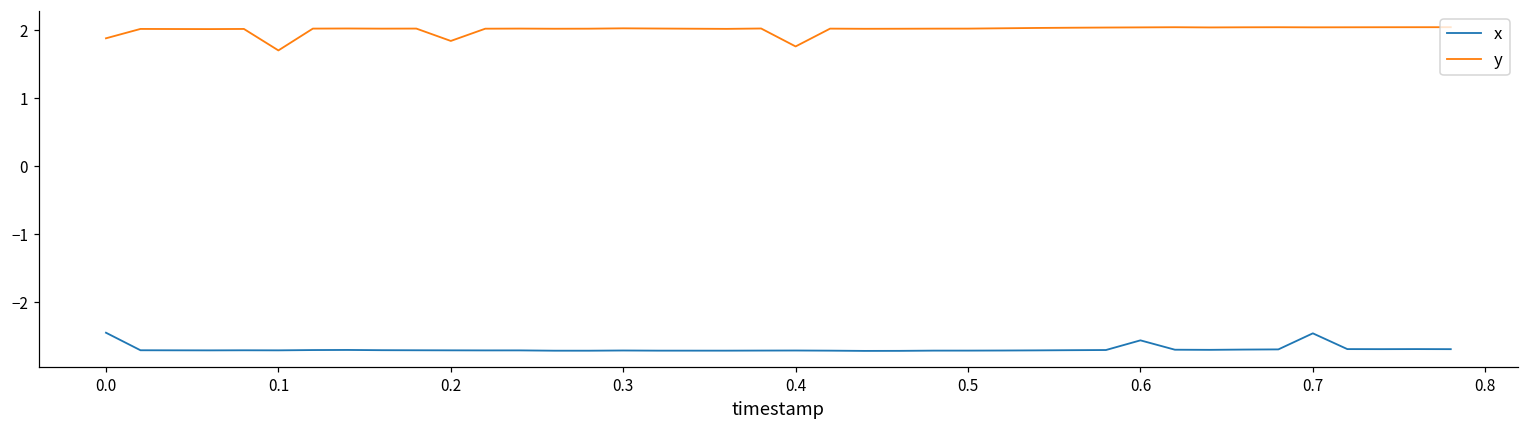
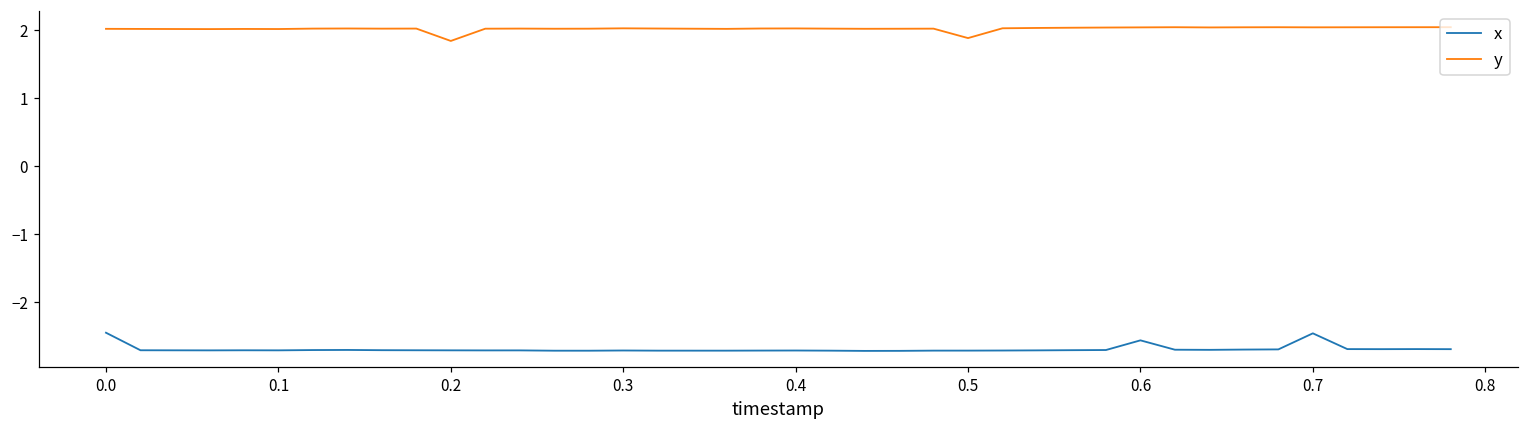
  {
    "x": {
      "0.0": -2.4,
      "0.1": -2.7,
      "0.2": -2.7,
      "0.3": -2.7,
      "0.4": -2.7,
      "0.5": -2.7,
      "0.6": -2.6,
      "0.7": -2.5
    },
    "y": {
-     "0.0": 1.9,
-     "0.1": 1.7,
+     "0.0": 2.0,
+     "0.1": 2.0,
      "0.2": 1.8,
      "0.3": 2.0,
-     "0.4": 1.8,
-     "0.5": 2.0,
+     "0.4": 2.0,
+     "0.5": 1.9,
      "0.6": 2.0,
      "0.7": 2.0
    }
  }
